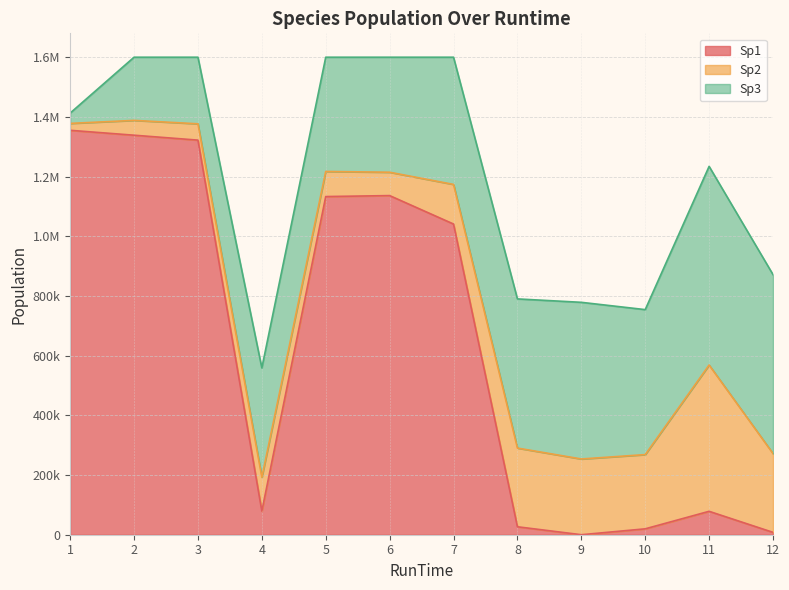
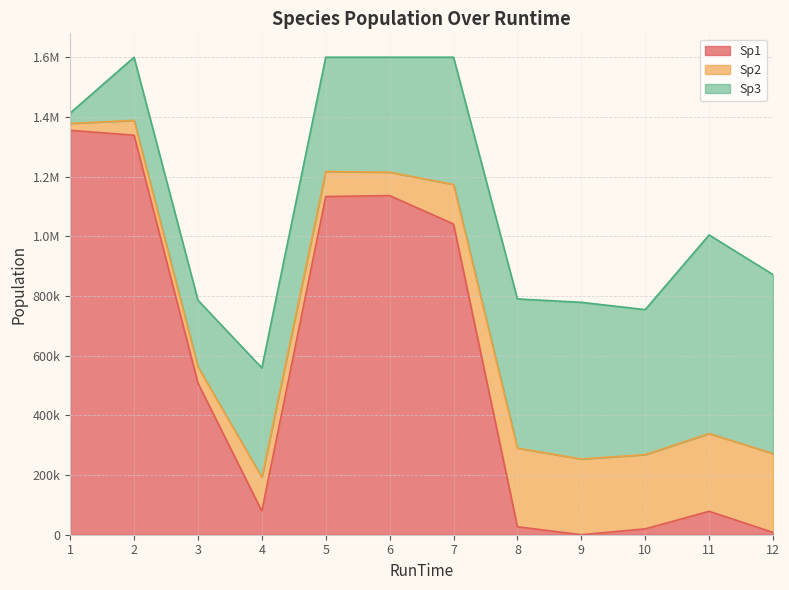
  {
    "Sp1": {
      "1": 1360000,
      "2": 1340000,
-     "3": 1320000,
+     "3": 510000,
      "4": 80000,
      "5": 1130000,
      "6": 1140000,
      "7": 1040000,
      "8": 30000,
      "9": 0,
      "10": 20000,
      "11": 80000,
      "12": 10000
    },
    "Sp2": {
      "1": 20000,
      "2": 50000,
      "3": 50000,
      "4": 110000,
      "5": 80000,
      "6": 80000,
      "7": 130000,
      "8": 260000,
      "9": 250000,
      "10": 250000,
-     "11": 490000,
+     "11": 260000,
      "12": 260000
    },
    "Sp3": {
      "1": 30000,
      "2": 210000,
      "3": 220000,
      "4": 370000,
      "5": 380000,
      "6": 390000,
      "7": 430000,
      "8": 500000,
      "9": 520000,
      "10": 490000,
      "11": 670000,
      "12": 600000
    }
  }
